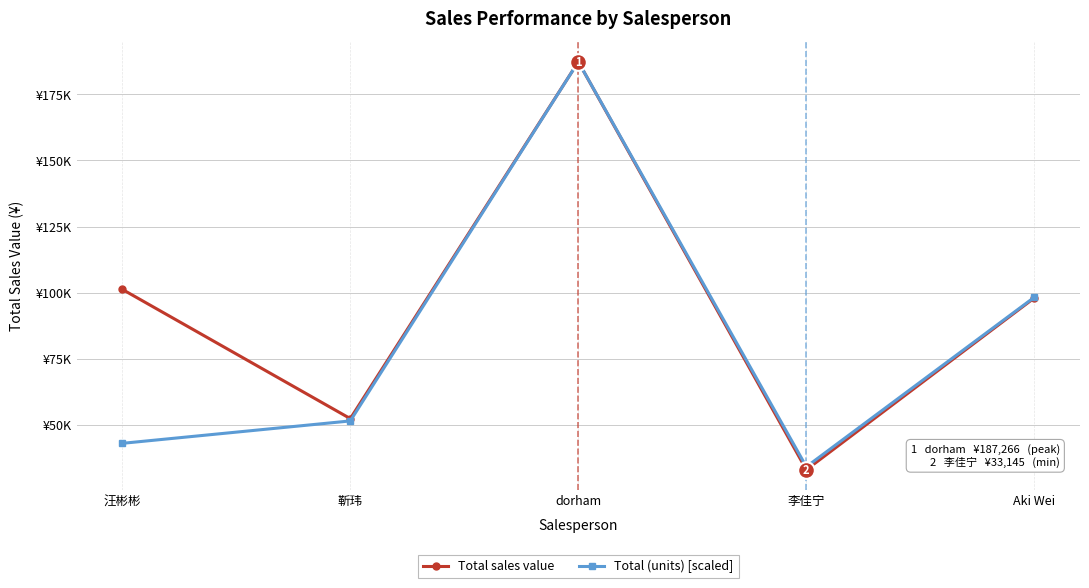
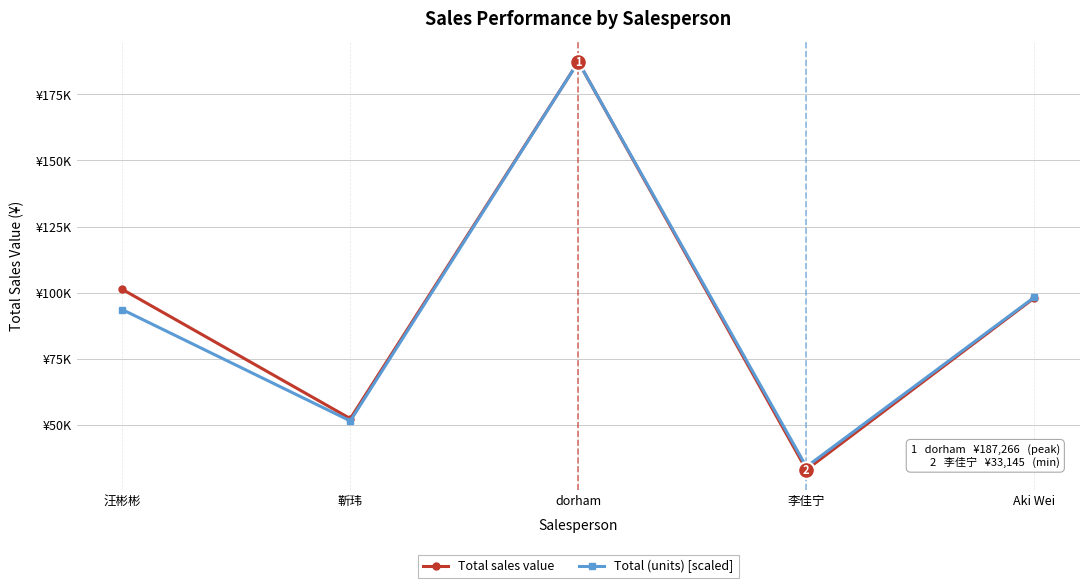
  {
    "Total (units) [scaled]": {
-     "汪彬彬": "¥43000"
+     "汪彬彬": "¥94000"
    }
  }
